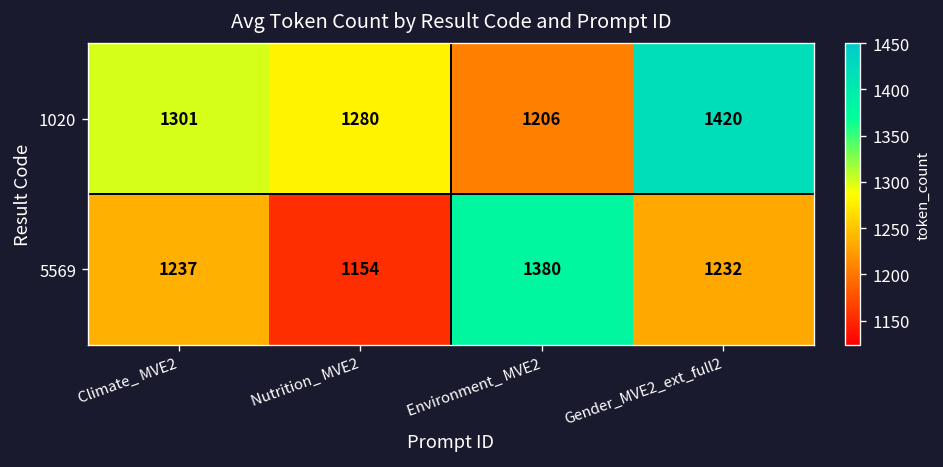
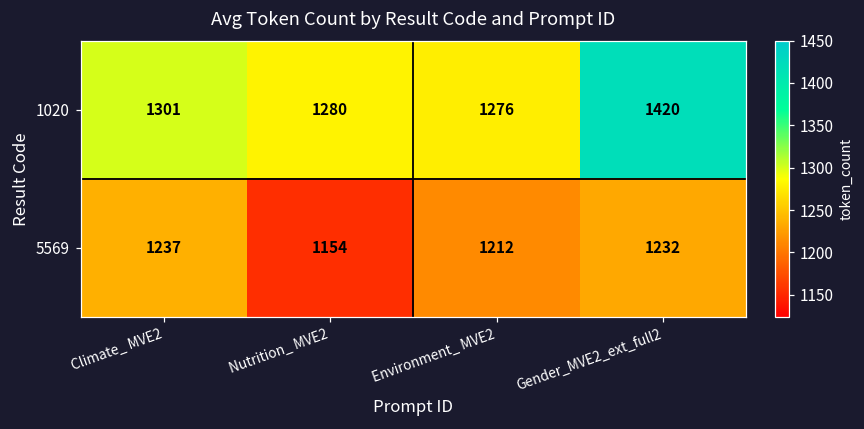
  {
    "1020": {
      "Climate_ MVE2": 1301,
      "Nutrition_ MVE2": 1280,
-     "Environment_ MVE2": 1206,
+     "Environment_ MVE2": 1276,
      "Gender_MVE2_ext_full2": 1420
    },
    "5569": {
      "Climate_ MVE2": 1237,
      "Nutrition_ MVE2": 1154,
-     "Environment_ MVE2": 1380,
+     "Environment_ MVE2": 1212,
      "Gender_MVE2_ext_full2": 1232
    }
  }
